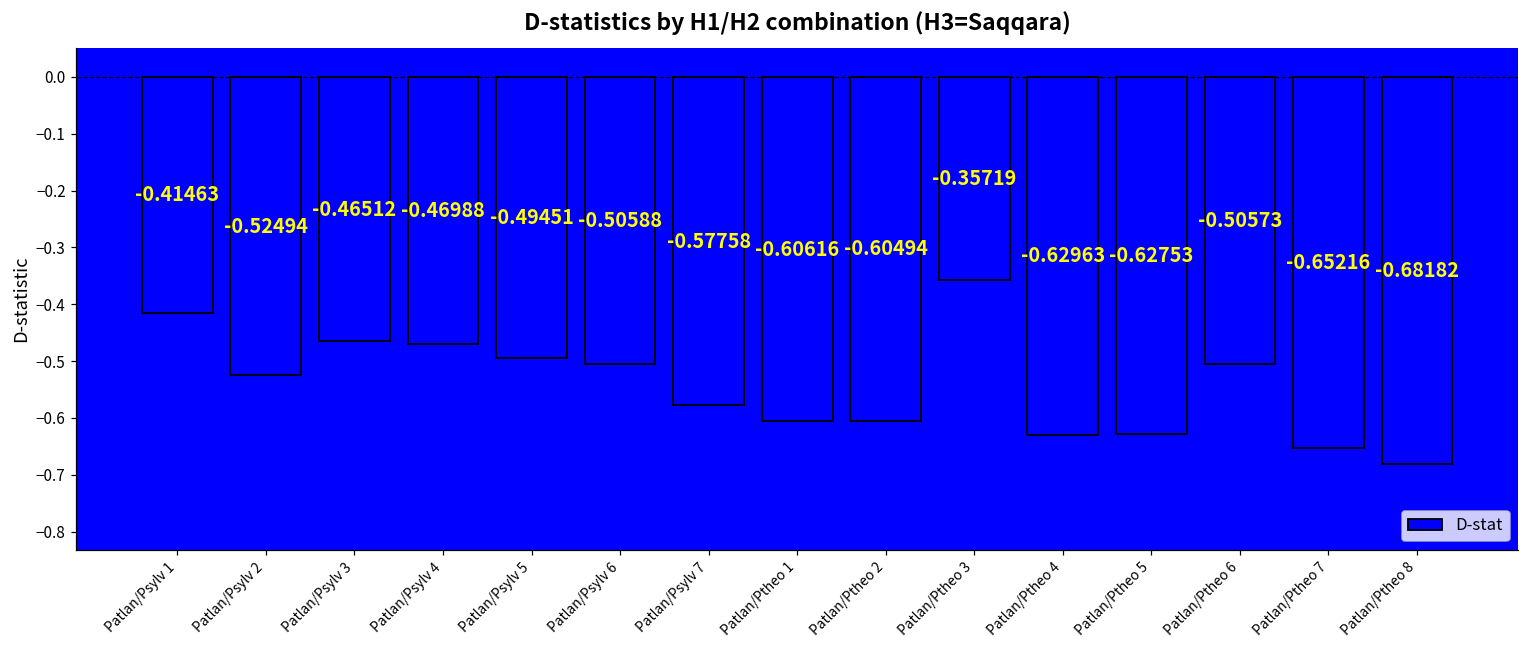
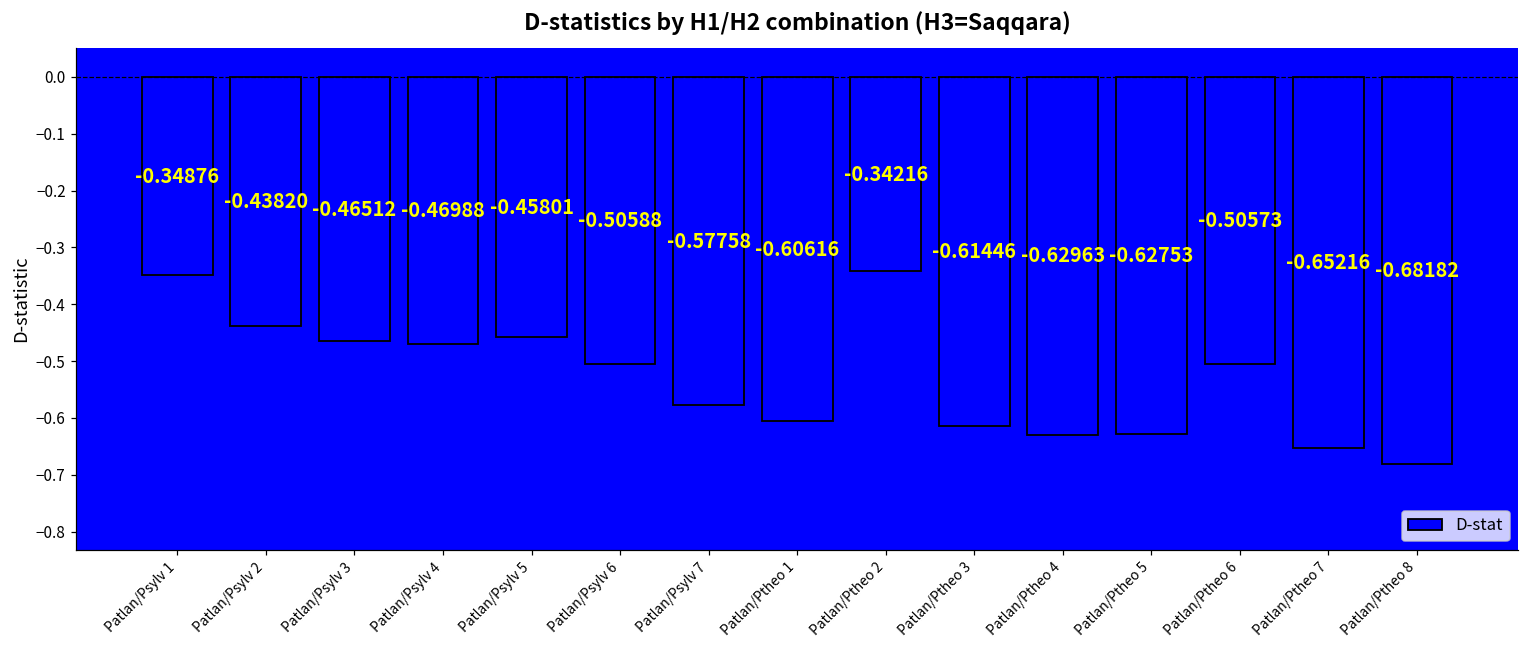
  {
-   "Patlan/Psylv 1": -0.41463,
-   "Patlan/Psylv 2": -0.52494,
+   "Patlan/Psylv 1": -0.34876,
+   "Patlan/Psylv 2": -0.43820,
    "Patlan/Psylv 3": -0.46512,
    "Patlan/Psylv 4": -0.46988,
-   "Patlan/Psylv 5": -0.49451,
+   "Patlan/Psylv 5": -0.45801,
    "Patlan/Psylv 6": -0.50588,
    "Patlan/Psylv 7": -0.57758,
    "Patlan/Ptheo 1": -0.60616,
-   "Patlan/Ptheo 2": -0.60494,
-   "Patlan/Ptheo 3": -0.35719,
+   "Patlan/Ptheo 2": -0.34216,
+   "Patlan/Ptheo 3": -0.61446,
    "Patlan/Ptheo 4": -0.62963,
    "Patlan/Ptheo 5": -0.62753,
    "Patlan/Ptheo 6": -0.50573,
    "Patlan/Ptheo 7": -0.65216,
    "Patlan/Ptheo 8": -0.68182
  }
